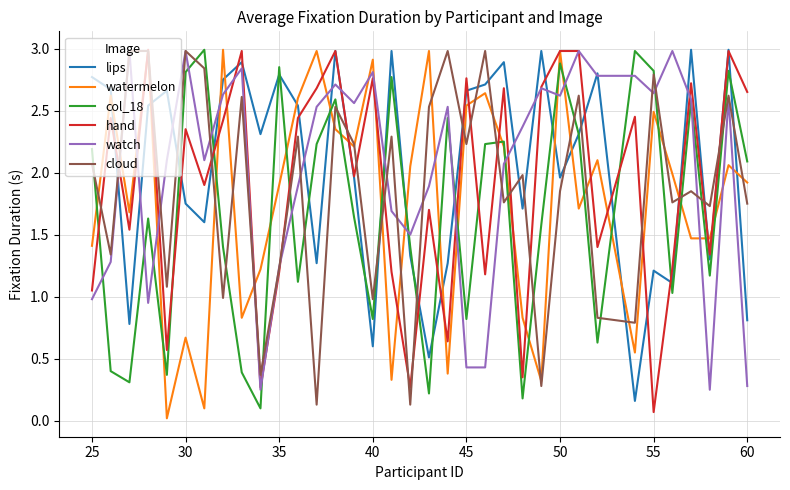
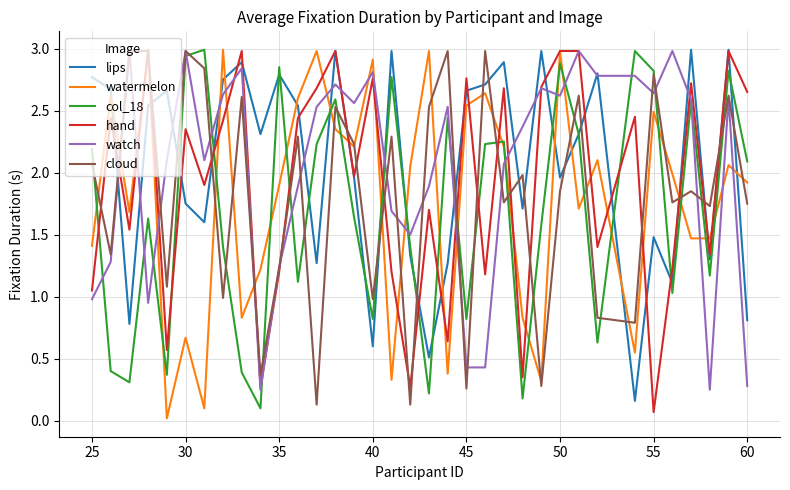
  {
    "lips": {
      "30": 1.75,
      "35": 2.79,
      "40": 0.60,
      "45": 2.66,
      "50": 1.96,
-     "55": 1.21,
+     "55": 1.48,
      "60": 0.81
    },
    "watermelon": {
      "25": 1.41,
      "30": 0.67,
      "35": 1.90,
      "40": 2.91,
      "45": 2.54,
      "55": 2.49,
      "60": 1.92
    },
    "col_18": {
-     "30": 2.81,
+     "30": 2.94,
      "35": 2.85,
      "40": 0.82,
      "45": 0.82,
      "50": 2.88,
      "55": 2.82,
      "60": 2.09
    },
    "hand": {
      "25": 1.05,
      "30": 2.35,
      "35": 1.20,
      "40": 2.76,
      "45": 2.76,
      "55": 0.07,
      "60": 2.65
    },
    "watch": {
      "25": 0.98,
      "40": 2.81,
      "45": 0.43,
      "50": 2.62,
      "55": 2.64,
      "60": 0.28
    },
    "cloud": {
      "40": 0.98,
-     "45": 2.23,
+     "45": 0.26,
      "50": 1.85,
      "55": 2.79,
      "60": 1.75
    }
  }
